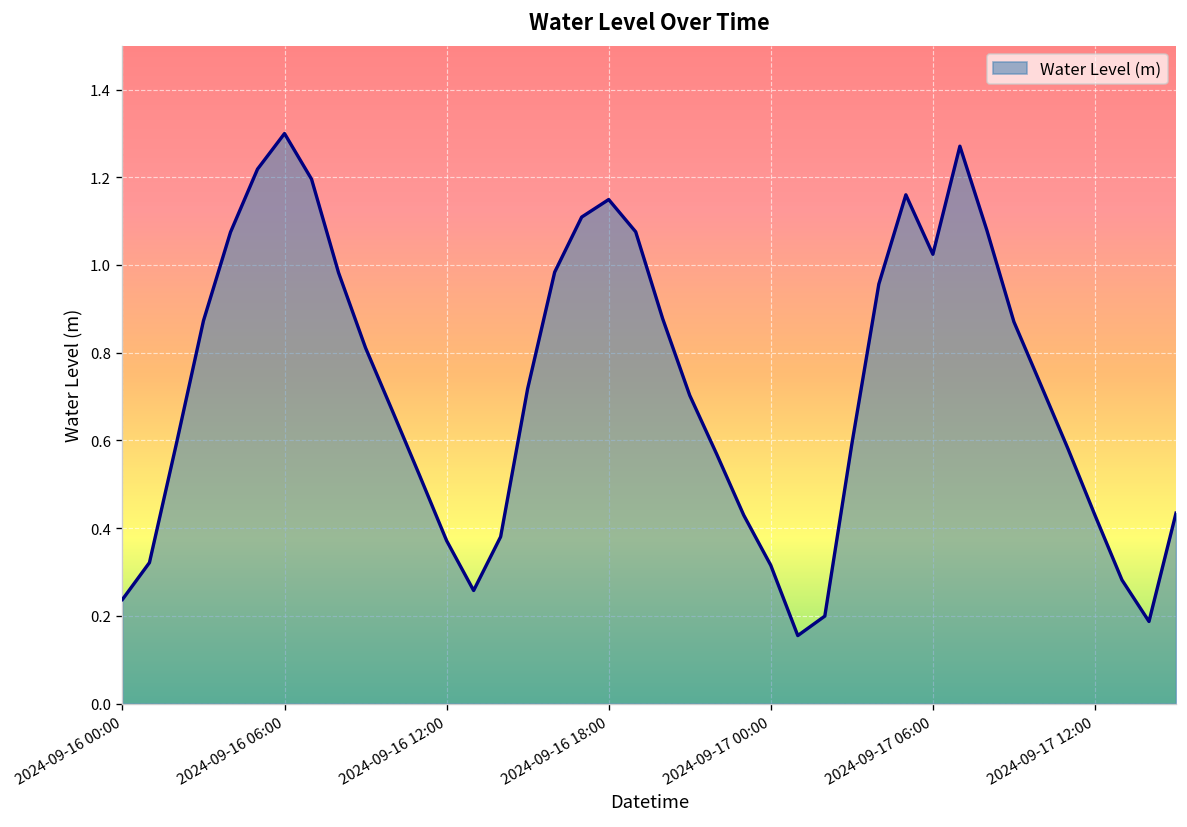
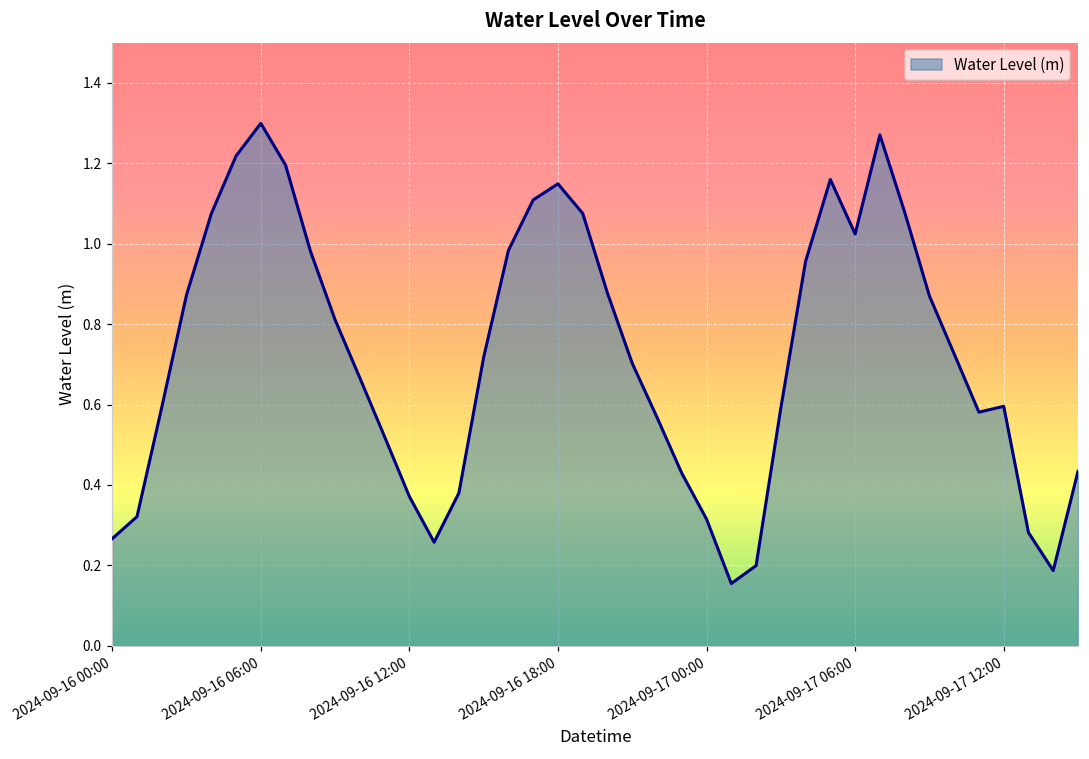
  {
-   "2024-09-16 00:00": 0.24,
+   "2024-09-16 00:00": 0.27,
    "2024-09-16 06:00": 1.30,
    "2024-09-16 12:00": 0.37,
    "2024-09-16 18:00": 1.15,
    "2024-09-17 00:00": 0.32,
    "2024-09-17 06:00": 1.02,
-   "2024-09-17 12:00": 0.43
+   "2024-09-17 12:00": 0.60
  }
